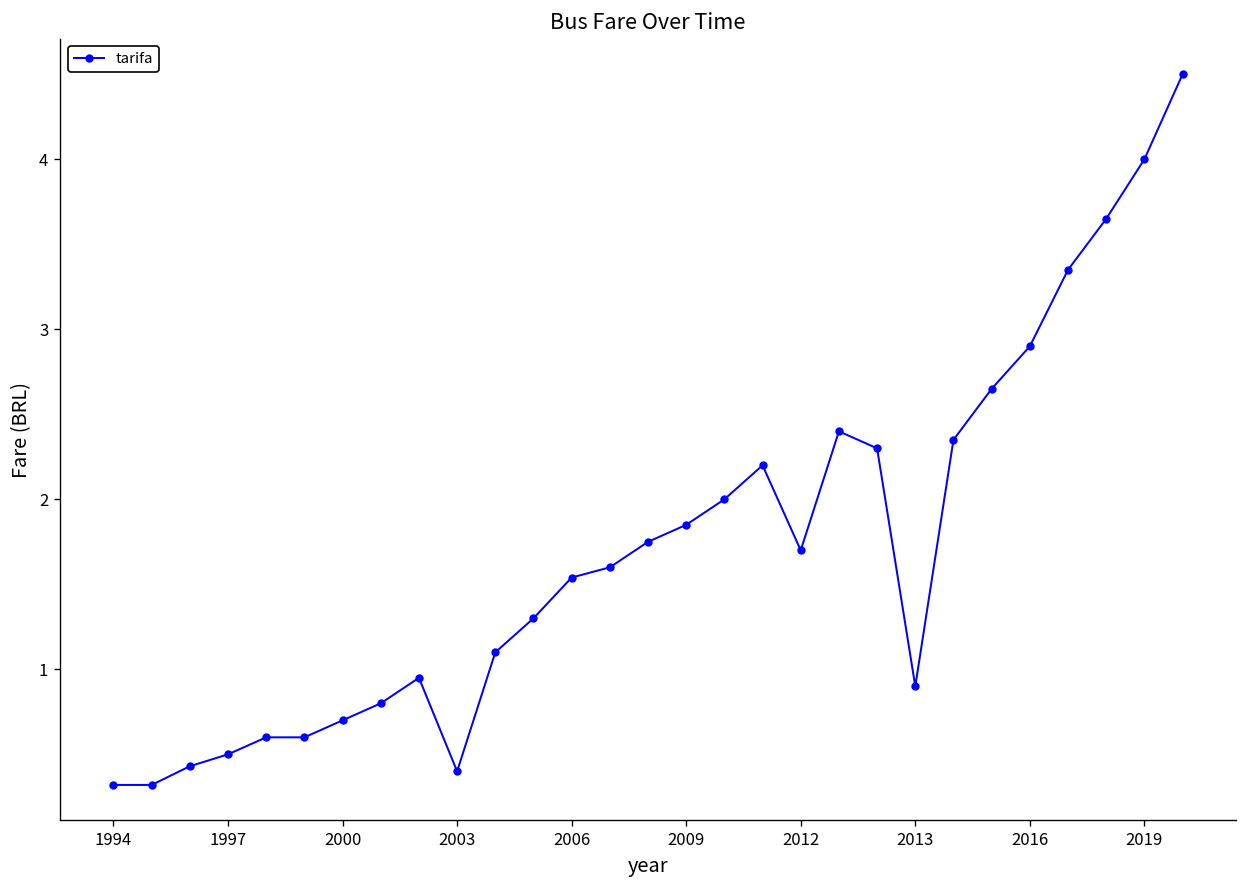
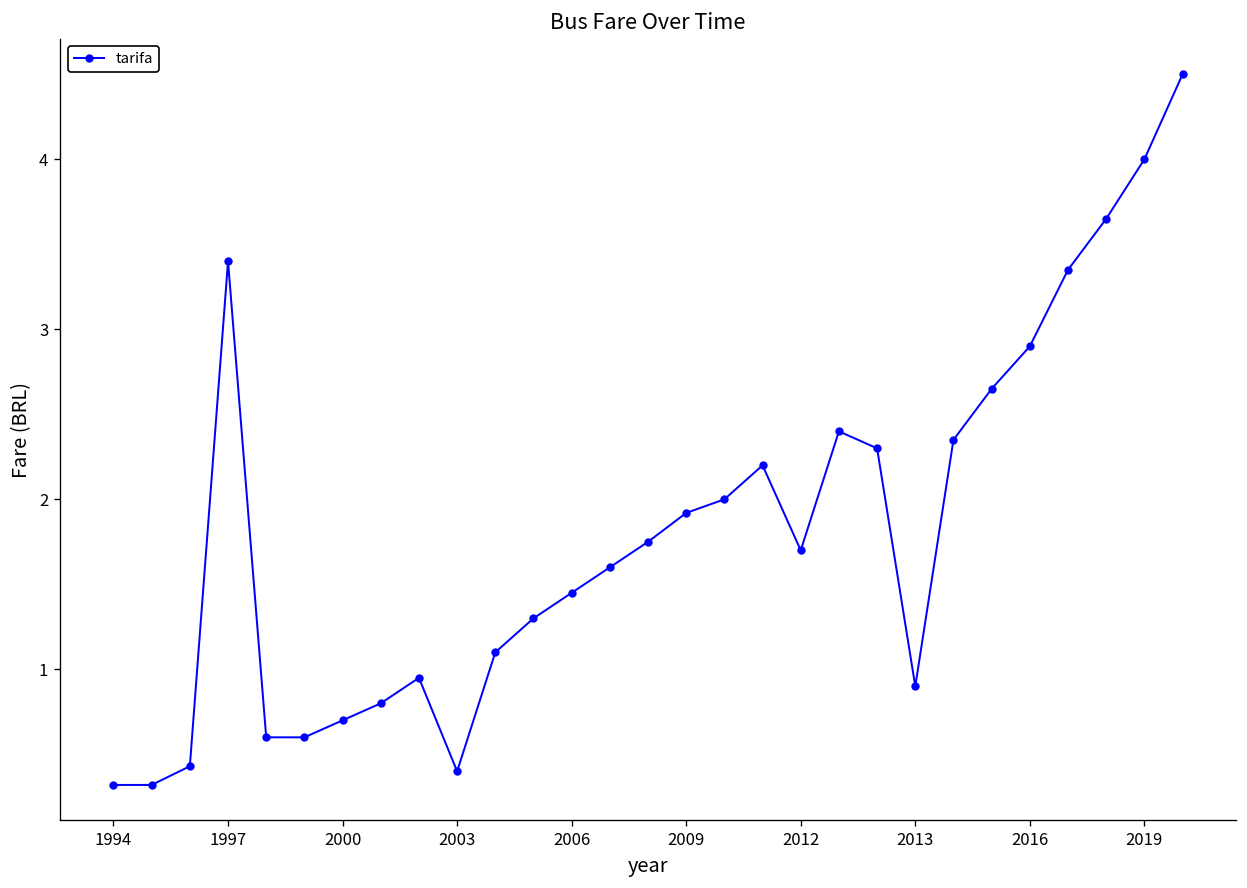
  {
    "1994": 0.32,
-   "1997": 0.5,
+   "1997": 3.4,
    "2000": 0.70,
    "2003": 0.40,
-   "2006": 1.54,
-   "2009": 1.85,
+   "2006": 1.45,
+   "2009": 1.92,
    "2012": 1.70,
    "2013": 0.90,
    "2016": 2.90,
    "2019": 4.00
  }
